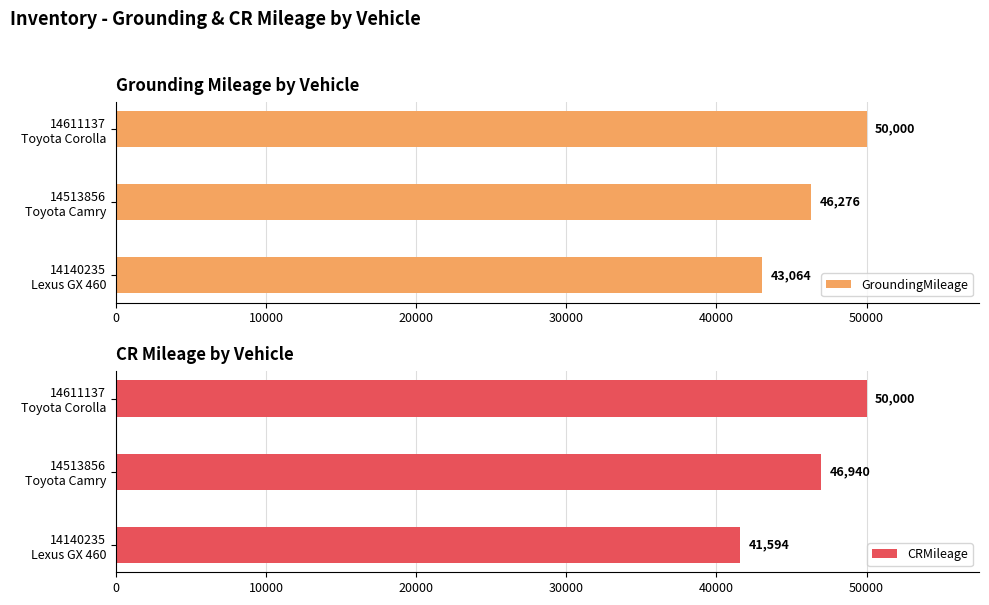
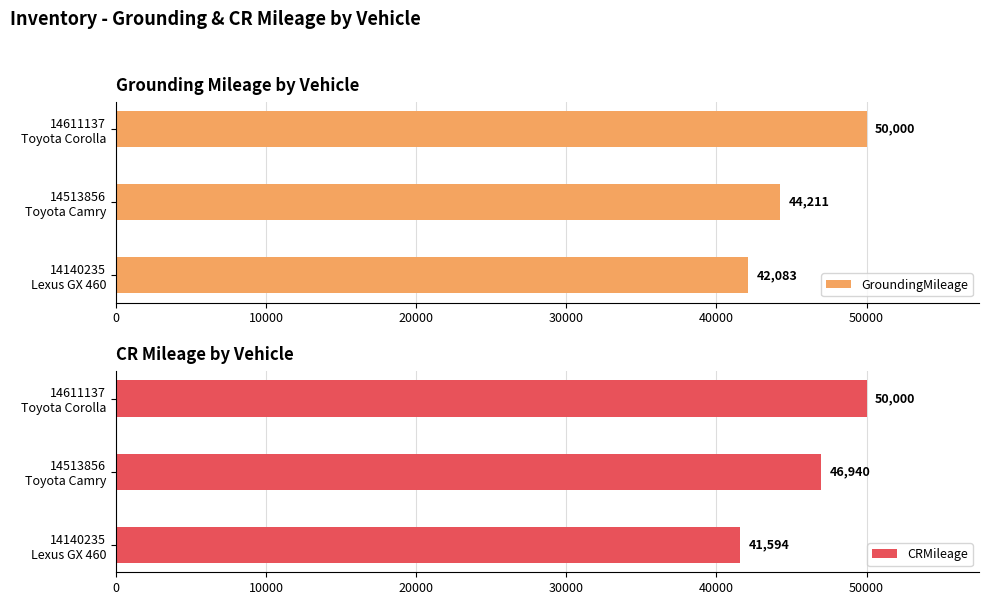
  {
    "Grounding Mileage by Vehicle": {
      "14611137 Toyota Corolla": "50,000",
-     "14513856 Toyota Camry": "46,276",
-     "14140235 Lexus GX 460": "43,064"
+     "14513856 Toyota Camry": "44,211",
+     "14140235 Lexus GX 460": "42,083"
    },
    "CR Mileage by Vehicle": {
      "14611137 Toyota Corolla": "50,000",
      "14513856 Toyota Camry": "46,940",
      "14140235 Lexus GX 460": "41,594"
    }
  }
